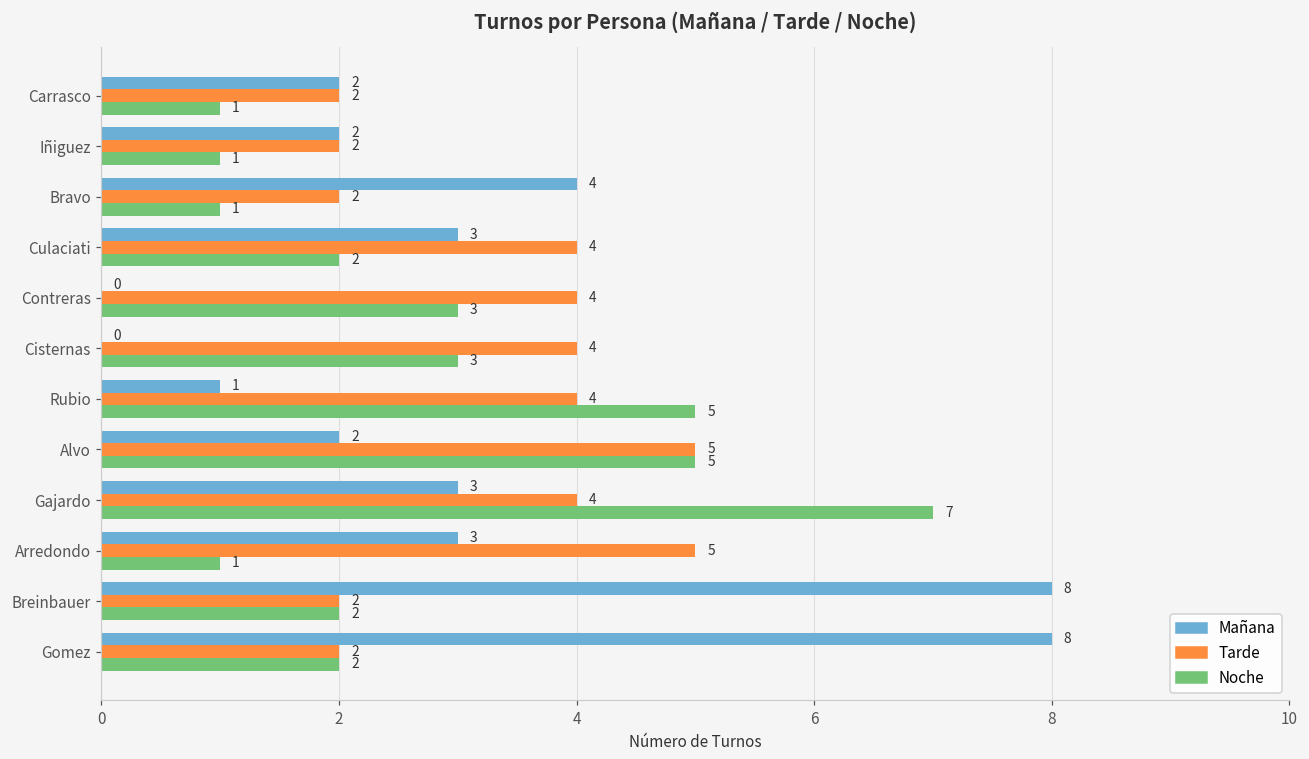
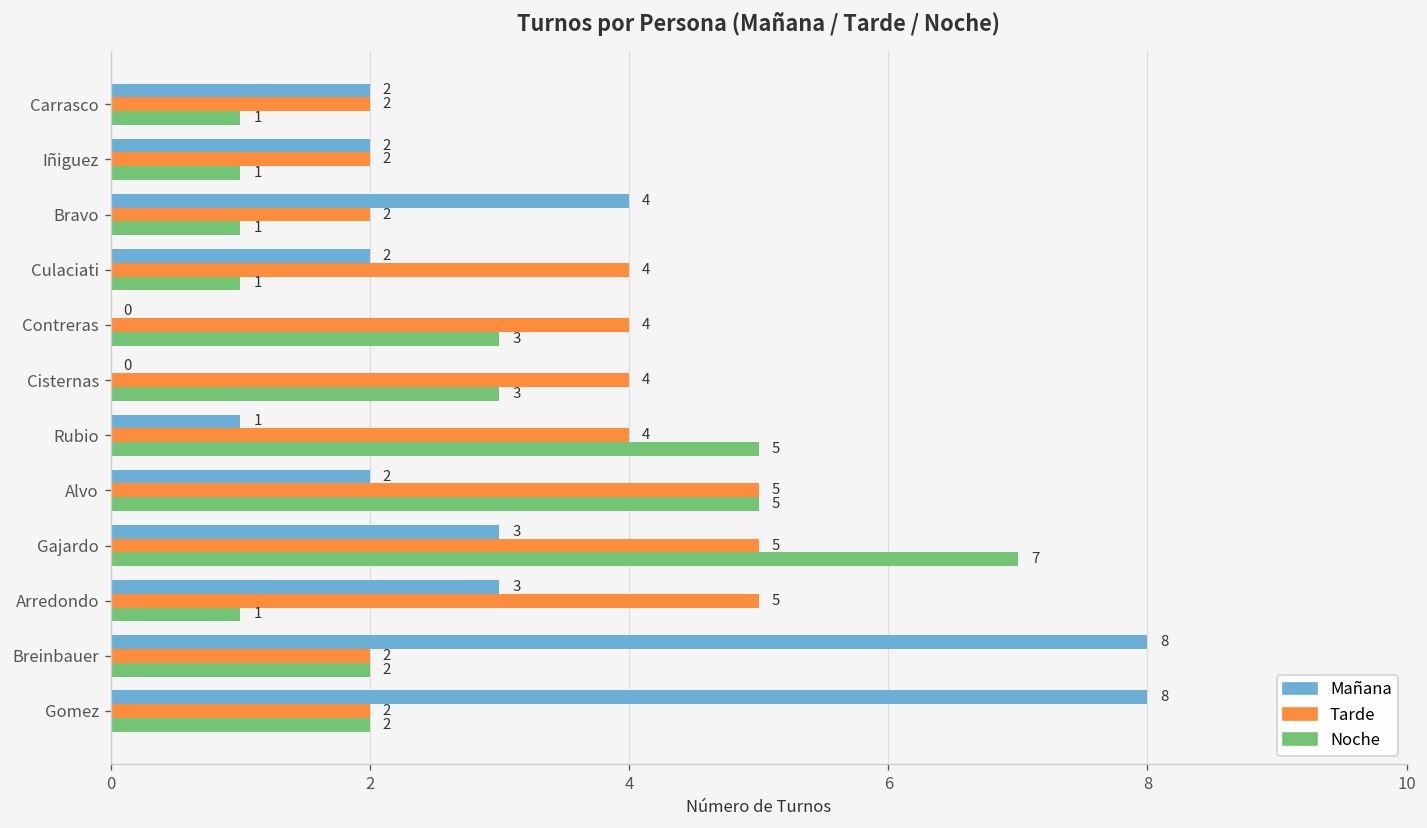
  {
    "Mañana": {
      "Carrasco": 2,
      "Iñiguez": 2,
      "Bravo": 4,
-     "Culaciati": 3,
+     "Culaciati": 2,
      "Contreras": 0,
      "Cisternas": 0,
      "Rubio": 1,
      "Alvo": 2,
      "Gajardo": 3,
      "Arredondo": 3,
      "Breinbauer": 8,
      "Gomez": 8
    },
    "Tarde": {
      "Carrasco": 2,
      "Iñiguez": 2,
      "Bravo": 2,
      "Culaciati": 4,
      "Contreras": 4,
      "Cisternas": 4,
      "Rubio": 4,
      "Alvo": 5,
-     "Gajardo": 4,
+     "Gajardo": 5,
      "Arredondo": 5,
      "Breinbauer": 2,
      "Gomez": 2
    },
    "Noche": {
      "Carrasco": 1,
      "Iñiguez": 1,
      "Bravo": 1,
-     "Culaciati": 2,
+     "Culaciati": 1,
      "Contreras": 3,
      "Cisternas": 3,
      "Rubio": 5,
      "Alvo": 5,
      "Gajardo": 7,
      "Arredondo": 1,
      "Breinbauer": 2,
      "Gomez": 2
    }
  }
